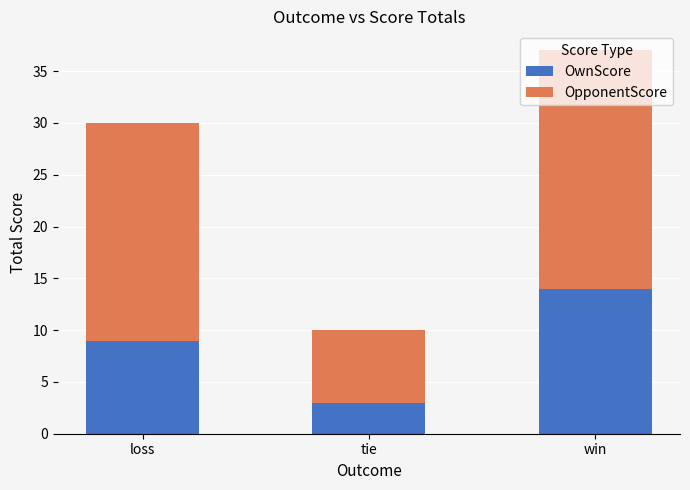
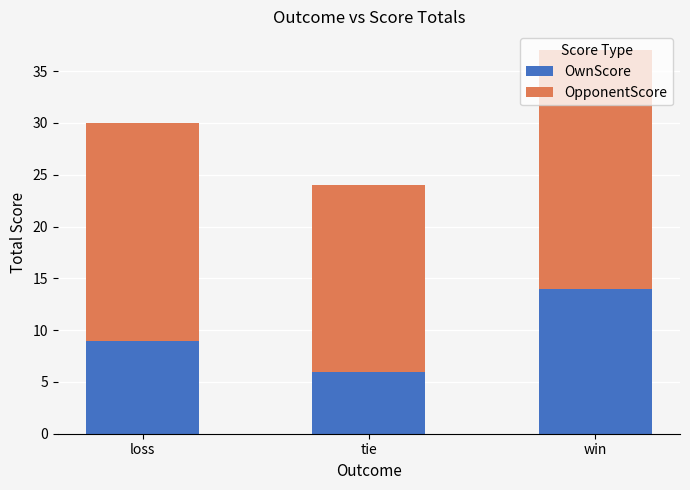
  {
    "OwnScore": {
      "loss": 9,
-     "tie": 3,
+     "tie": 6,
      "win": 14
    },
    "OpponentScore": {
      "loss": 21,
-     "tie": 7
+     "tie": 18
    }
  }
